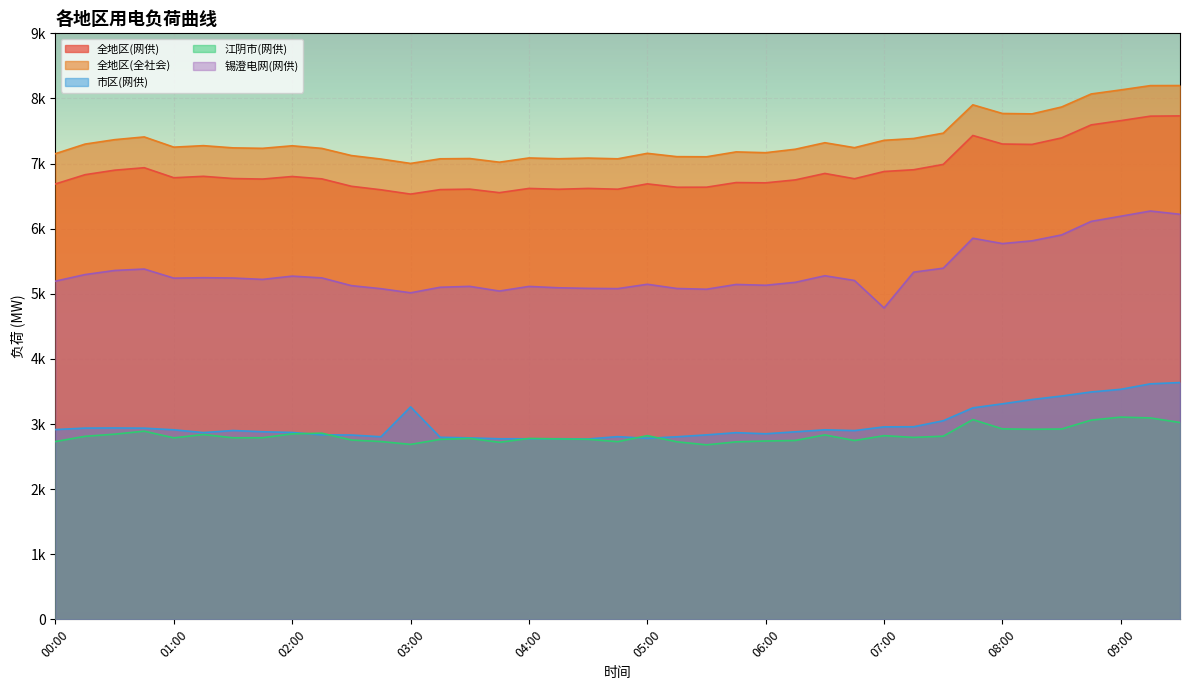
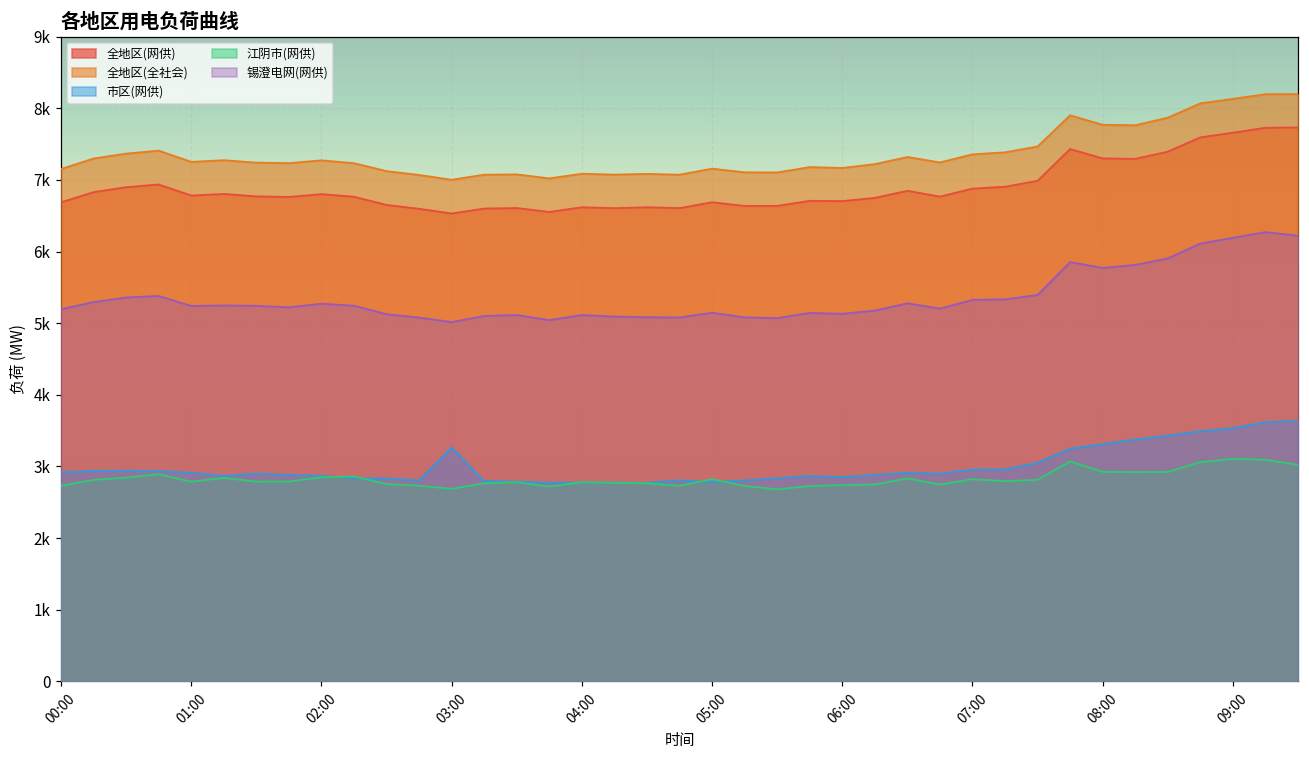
  {
    "市区(网供)": {
      "00:00": 2900,
      "01:00": 2900,
      "03:00": 3300,
      "05:00": 2800,
      "06:00": 2900,
      "07:00": 3000,
      "08:00": 3300,
      "09:00": 3500
    },
    "江阴市(网供)": {
      "00:00": 2700,
      "01:00": 2800,
      "03:00": 2700,
      "05:00": 2800,
      "06:00": 2700,
      "07:00": 2800,
      "08:00": 2900,
      "09:00": 3100
    },
    "锡澄电网(网供)": {
      "00:00": 5200,
      "01:00": 5200,
      "02:00": 5300,
      "03:00": 5000,
      "04:00": 5100,
      "05:00": 5100,
      "06:00": 5100,
-     "07:00": 4800,
+     "07:00": 5300,
      "08:00": 5800,
      "09:00": 6200
    }
  }
